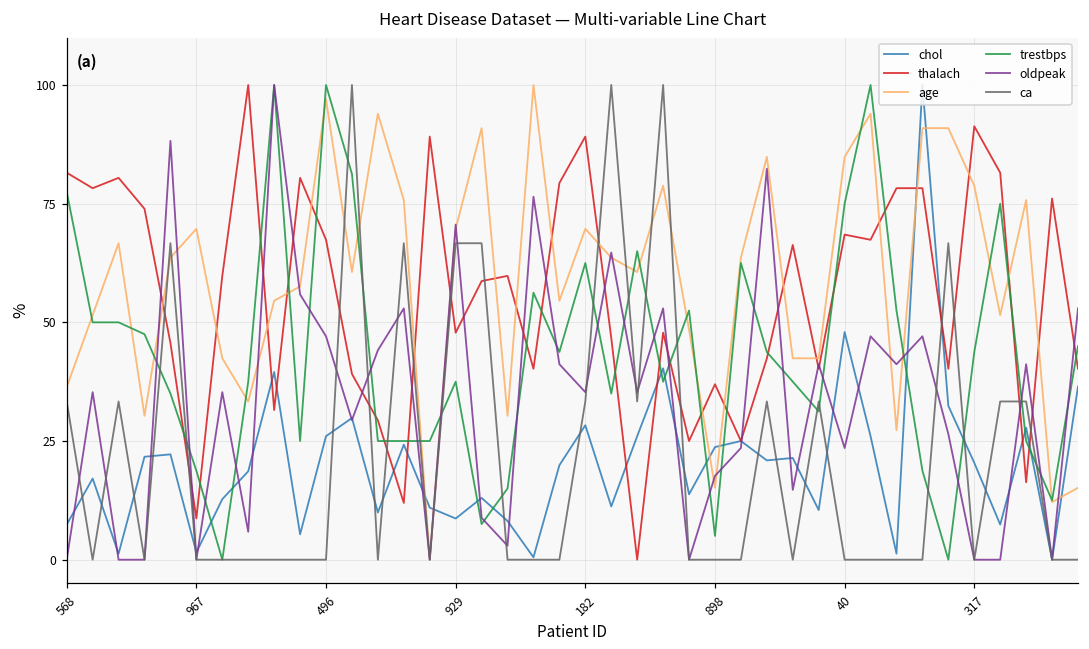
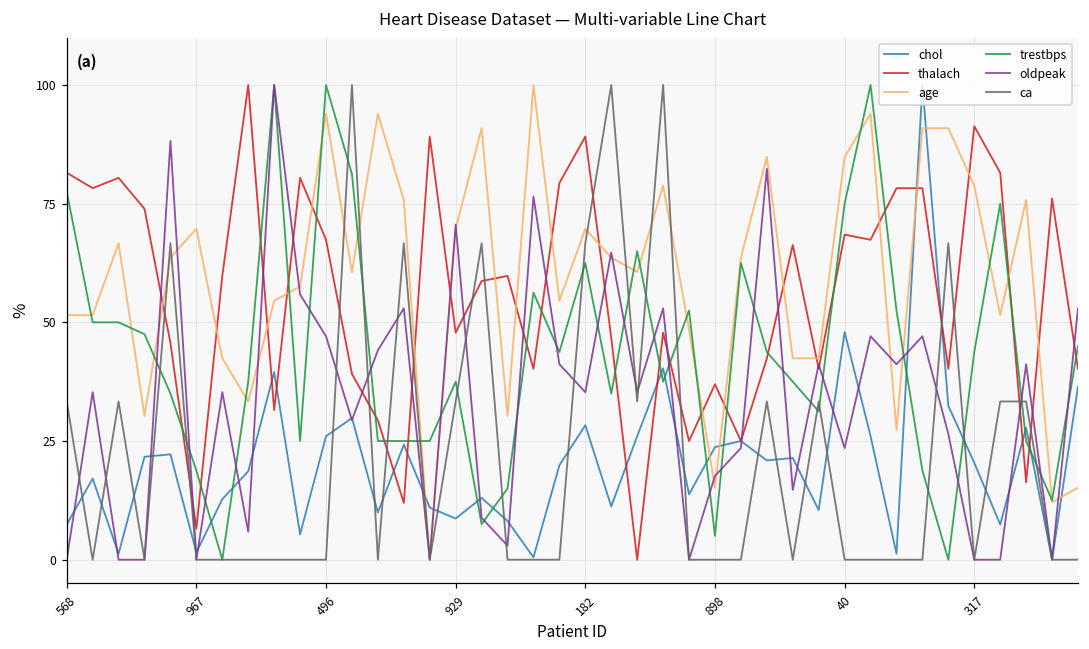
  {
    "chol": {
      "568": 7,
      "967": 2,
      "496": 26,
      "929": 9,
      "182": 28,
      "898": 24,
      "40": 48,
      "317": 20
    },
    "thalach": {
      "568": 82,
-     "967": 9,
+     "967": 7,
      "496": 67,
      "929": 48,
      "182": 89,
      "898": 37,
      "40": 68,
      "317": 91
    },
    "age": {
-     "568": 36,
+     "568": 52,
      "967": 70,
-     "496": 97,
+     "496": 94,
      "929": 70,
      "182": 70,
      "898": 15,
      "40": 85,
      "317": 79
    },
    "trestbps": {
      "568": 78,
      "967": 19,
      "496": 100,
      "929": 38,
      "182": 63,
      "898": 5,
      "40": 75,
      "317": 44
    },
    "oldpeak": {
      "568": 0,
      "496": 47,
      "929": 71,
      "182": 35,
      "898": 18,
      "40": 24
    },
    "ca": {
      "568": 33,
      "496": 0,
-     "929": 67,
-     "182": 33,
+     "929": 33,
+     "182": 67,
      "898": 0,
      "40": 0
    }
  }
